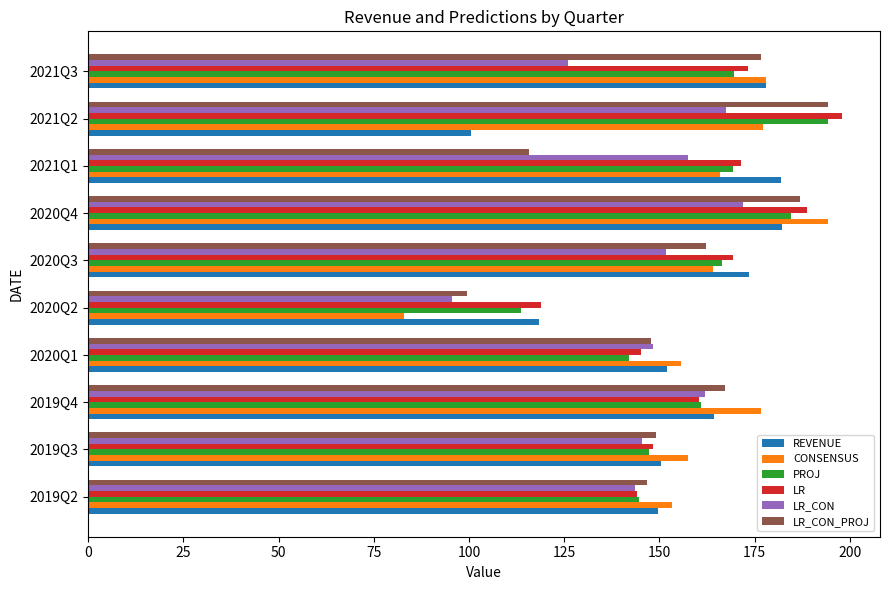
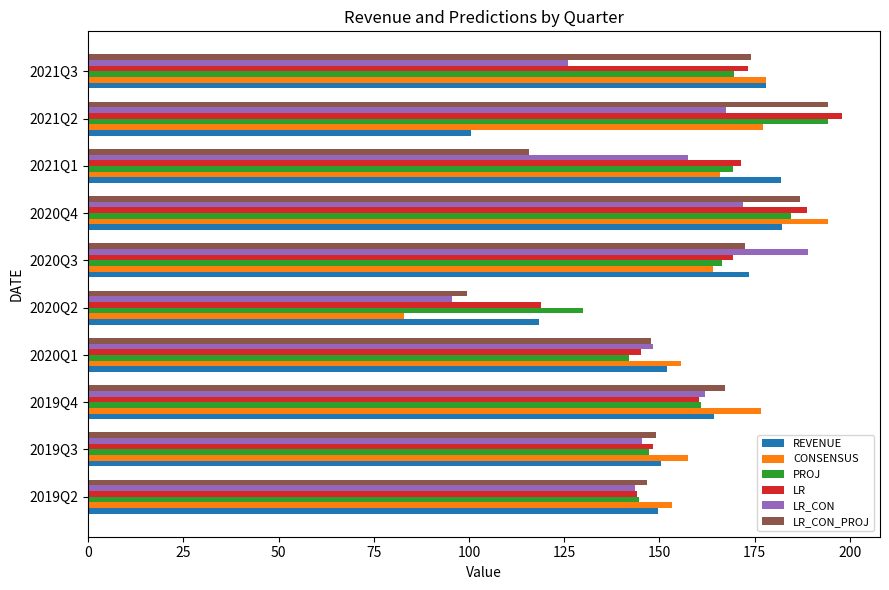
  {
    "REVENUE": {
      "2021Q3": 178,
      "2021Q2": 101,
      "2021Q1": 182,
      "2020Q4": 182,
      "2020Q3": 174,
      "2020Q2": 118,
      "2020Q1": 152,
      "2019Q4": 164,
      "2019Q3": 150,
      "2019Q2": 150
    },
    "CONSENSUS": {
      "2021Q3": 178,
      "2021Q2": 177,
      "2021Q1": 166,
      "2020Q4": 194,
      "2020Q3": 164,
      "2020Q2": 83,
      "2020Q1": 156,
      "2019Q4": 177,
      "2019Q3": 158,
      "2019Q2": 153
    },
    "PROJ": {
      "2021Q3": 170,
      "2021Q2": 194,
      "2021Q1": 169,
      "2020Q4": 184,
      "2020Q3": 167,
-     "2020Q2": 114,
+     "2020Q2": 130,
      "2020Q1": 142,
      "2019Q4": 161,
      "2019Q3": 147,
      "2019Q2": 145
    },
    "LR": {
      "2021Q3": 173,
      "2021Q2": 198,
      "2021Q1": 171,
      "2020Q4": 189,
      "2020Q3": 169,
      "2020Q2": 119,
      "2020Q1": 145,
      "2019Q4": 161,
      "2019Q3": 148,
      "2019Q2": 144
    },
    "LR_CON": {
      "2021Q3": 126,
      "2021Q2": 167,
      "2021Q1": 157,
      "2020Q4": 172,
-     "2020Q3": 152,
+     "2020Q3": 189,
      "2020Q2": 96,
      "2020Q1": 148,
      "2019Q4": 162,
      "2019Q3": 145,
      "2019Q2": 144
    },
    "LR_CON_PROJ": {
-     "2021Q3": 177,
+     "2021Q3": 174,
      "2021Q2": 194,
      "2021Q1": 116,
      "2020Q4": 187,
-     "2020Q3": 162,
+     "2020Q3": 173,
      "2020Q2": 100,
      "2020Q1": 148,
      "2019Q4": 167,
      "2019Q3": 149,
      "2019Q2": 147
    }
  }
